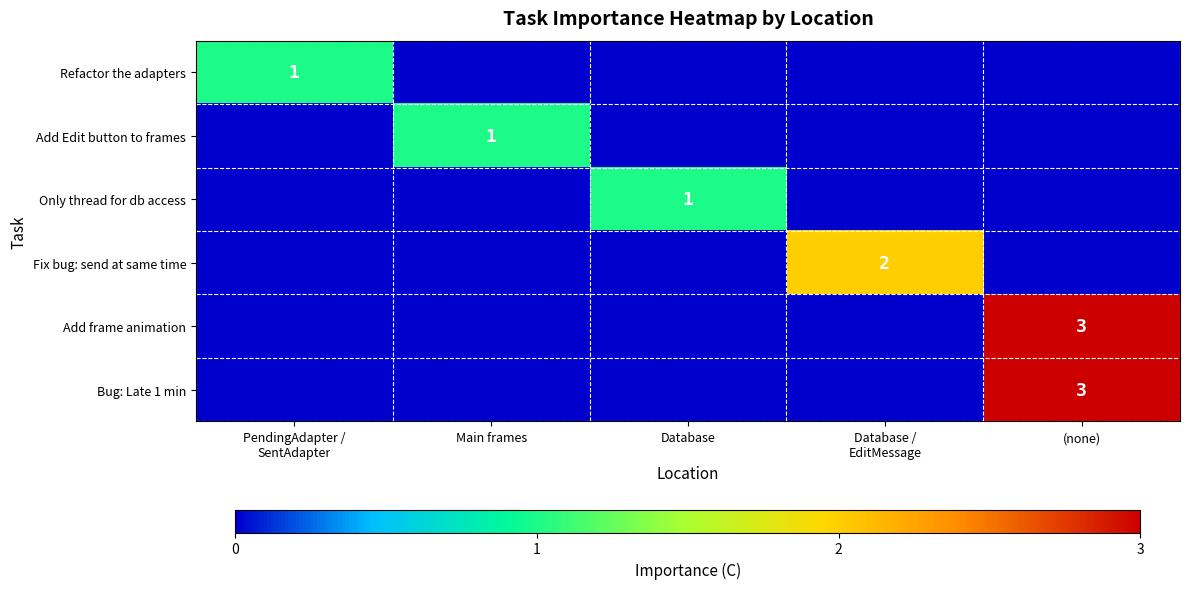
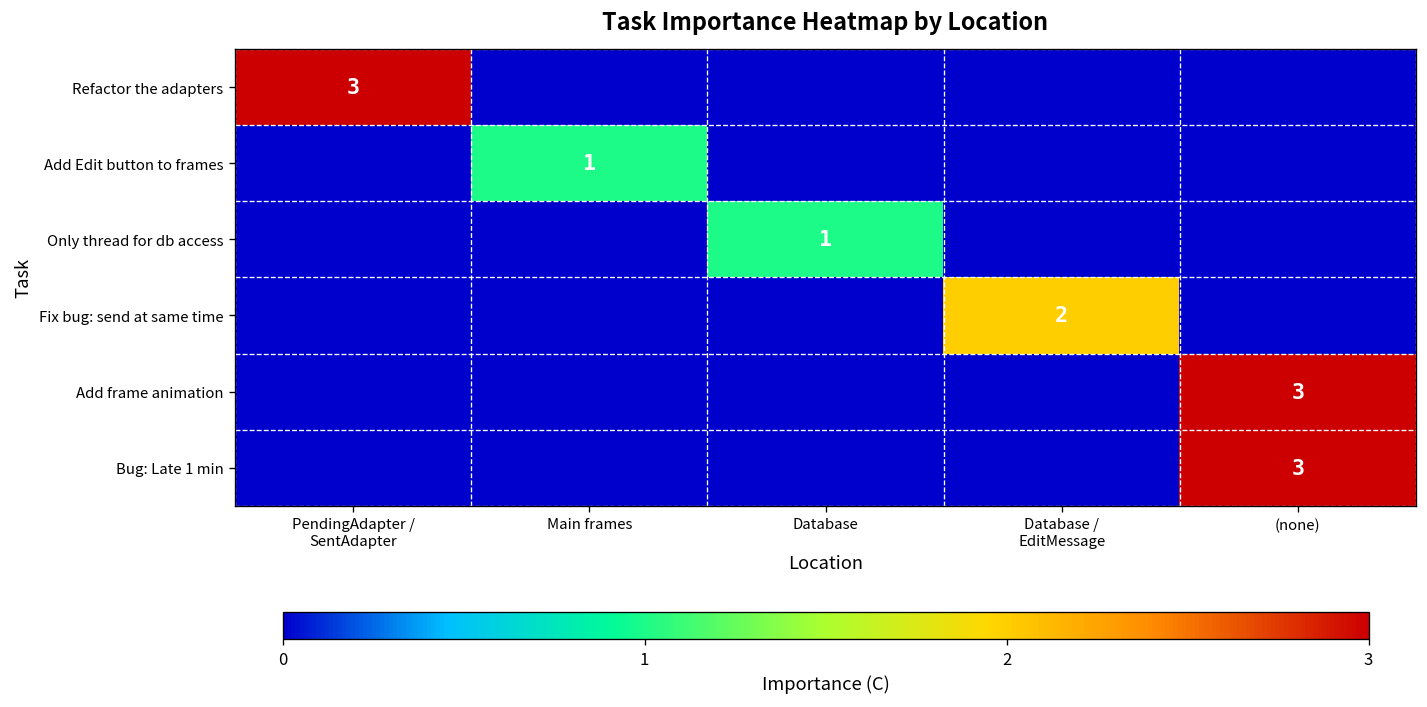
  {
    "Refactor the adapters": {
-     "PendingAdapter / SentAdapter": 1
+     "PendingAdapter / SentAdapter": 3
    },
    "Add Edit button to frames": {
      "Main frames": 1
    },
    "Only thread for db access": {
      "Database": 1
    },
    "Fix bug: send at same time": {
      "Database / EditMessage": 2
    },
    "Add frame animation": {
      "(none)": 3
    },
    "Bug: Late 1 min": {
      "(none)": 3
    }
  }
